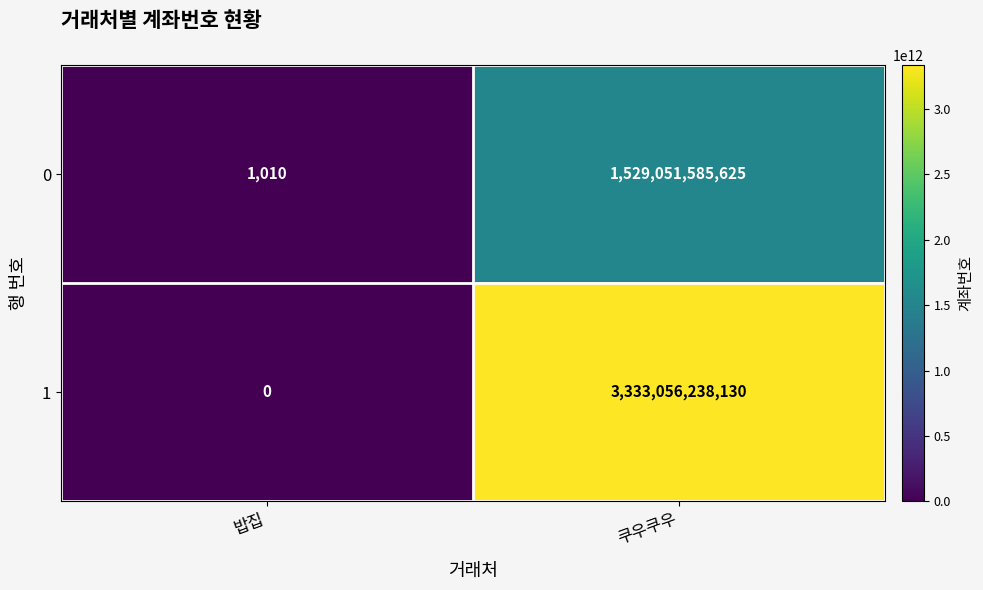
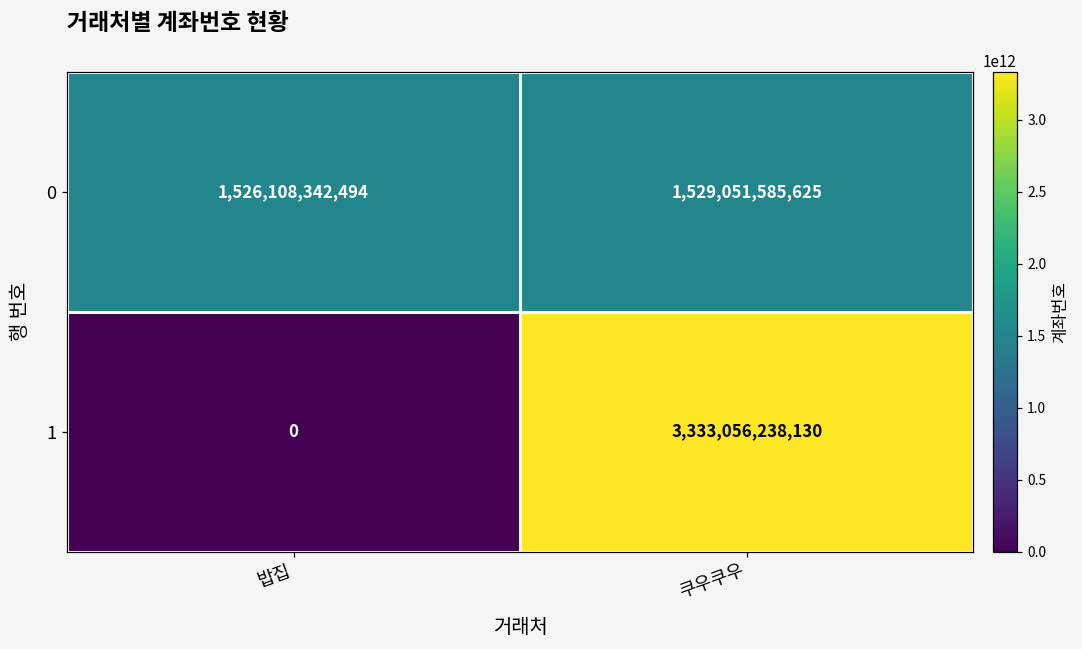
  {
    "0": {
-     "밥집": "1,010",
+     "밥집": "1,526,108,342,494",
      "쿠우쿠우": "1,529,051,585,625"
    },
    "1": {
      "밥집": "0",
      "쿠우쿠우": "3,333,056,238,130"
    }
  }
